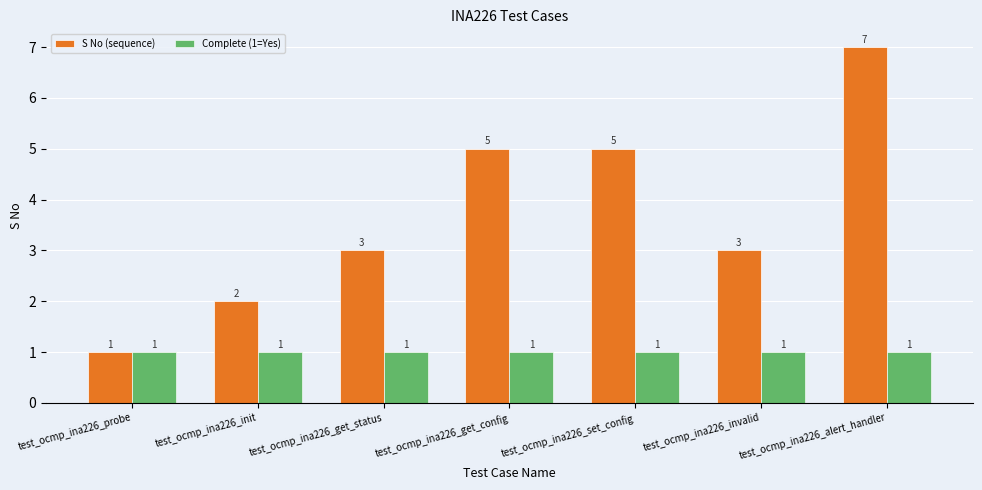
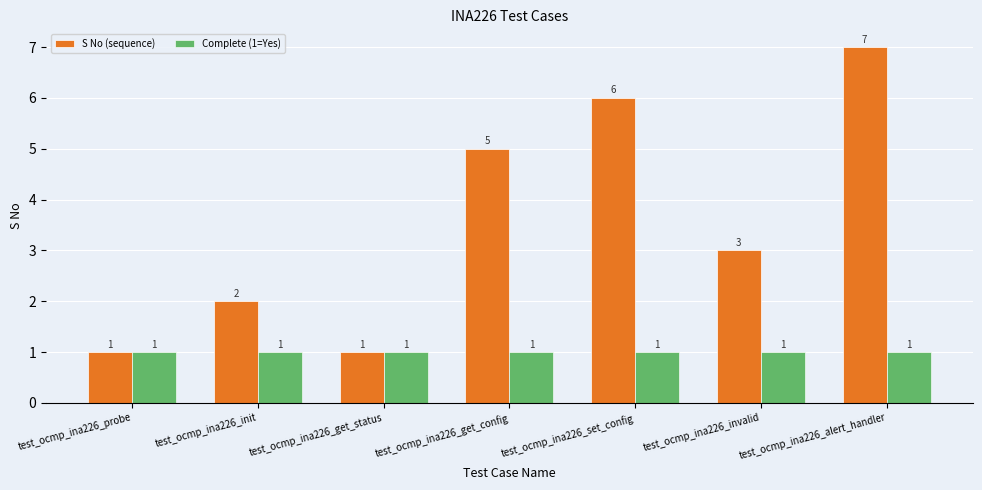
  {
    "S No (sequence)": {
      "test_ocmp_ina226_probe": 1,
      "test_ocmp_ina226_init": 2,
-     "test_ocmp_ina226_get_status": 3,
+     "test_ocmp_ina226_get_status": 1,
      "test_ocmp_ina226_get_config": 5,
-     "test_ocmp_ina226_set_config": 5,
+     "test_ocmp_ina226_set_config": 6,
      "test_ocmp_ina226_invalid": 3,
      "test_ocmp_ina226_alert_handler": 7
    },
    "Complete (1=Yes)": {
      "test_ocmp_ina226_probe": 1,
      "test_ocmp_ina226_init": 1,
      "test_ocmp_ina226_get_status": 1,
      "test_ocmp_ina226_get_config": 1,
      "test_ocmp_ina226_set_config": 1,
      "test_ocmp_ina226_invalid": 1,
      "test_ocmp_ina226_alert_handler": 1
    }
  }
